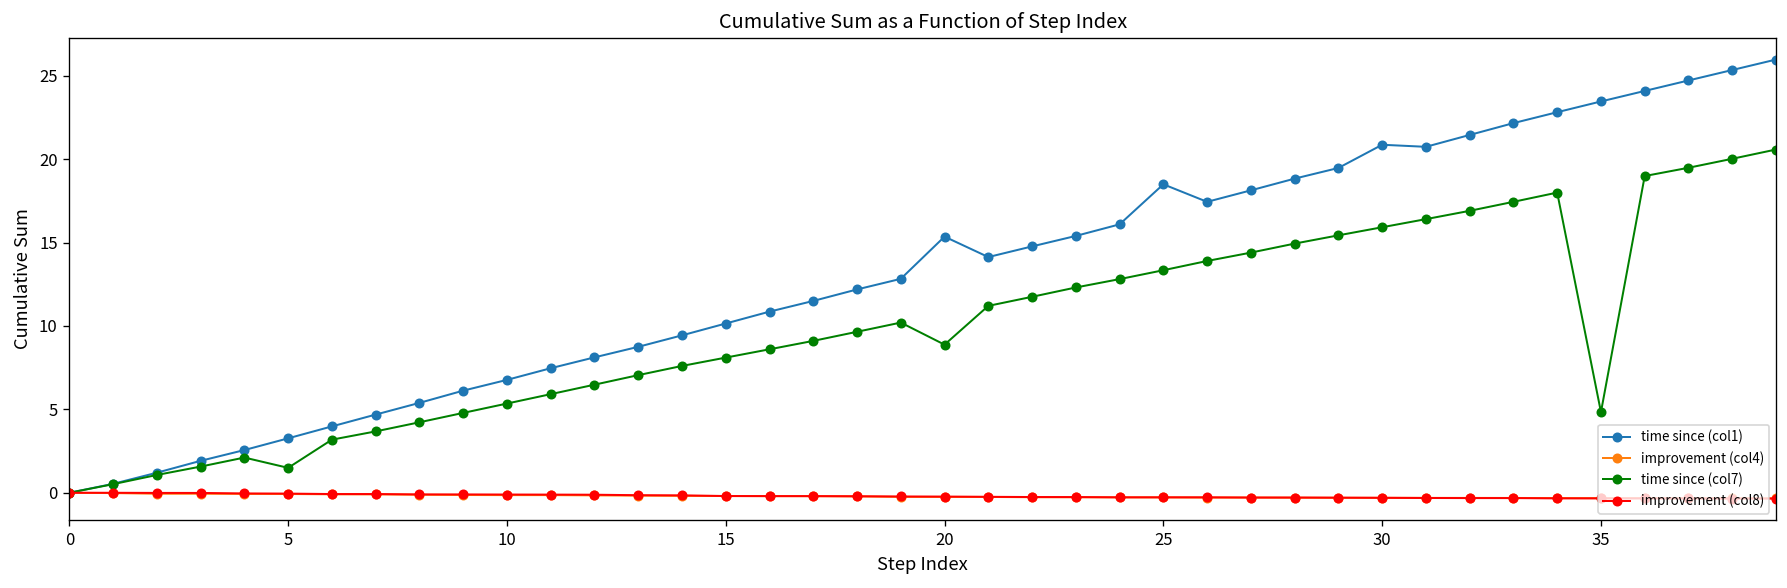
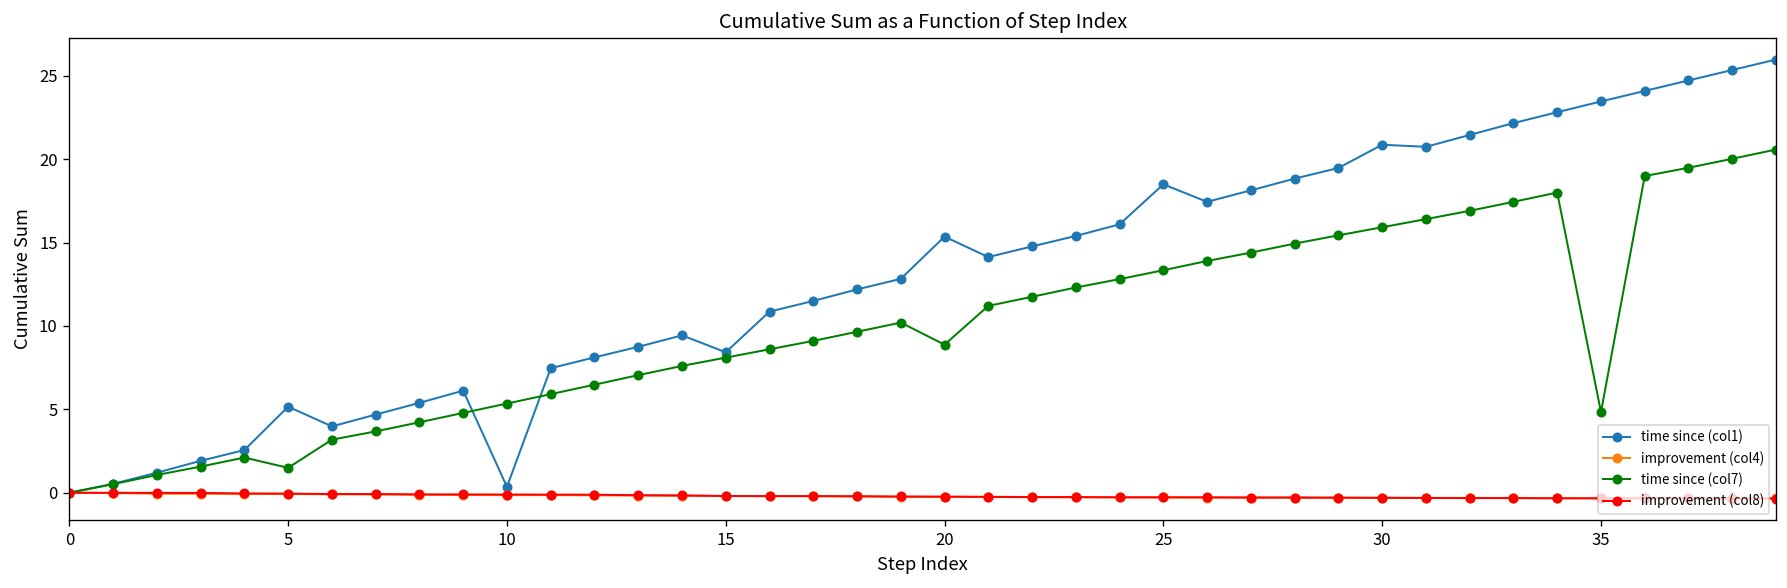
  {
    "time since (col1)": {
-     "5": 3.3,
-     "10": 6.8,
-     "15": 10.1,
+     "5": 5.2,
+     "10": 0.4,
+     "15": 8.4,
      "20": 15.4,
      "25": 18.5,
      "30": 20.9,
      "35": 23.5
    },
    "time since (col7)": {
      "5": 1.5,
      "10": 5.3,
      "15": 8.1,
      "20": 8.9,
      "25": 13.3,
      "30": 15.9,
      "35": 4.8
    }
  }
